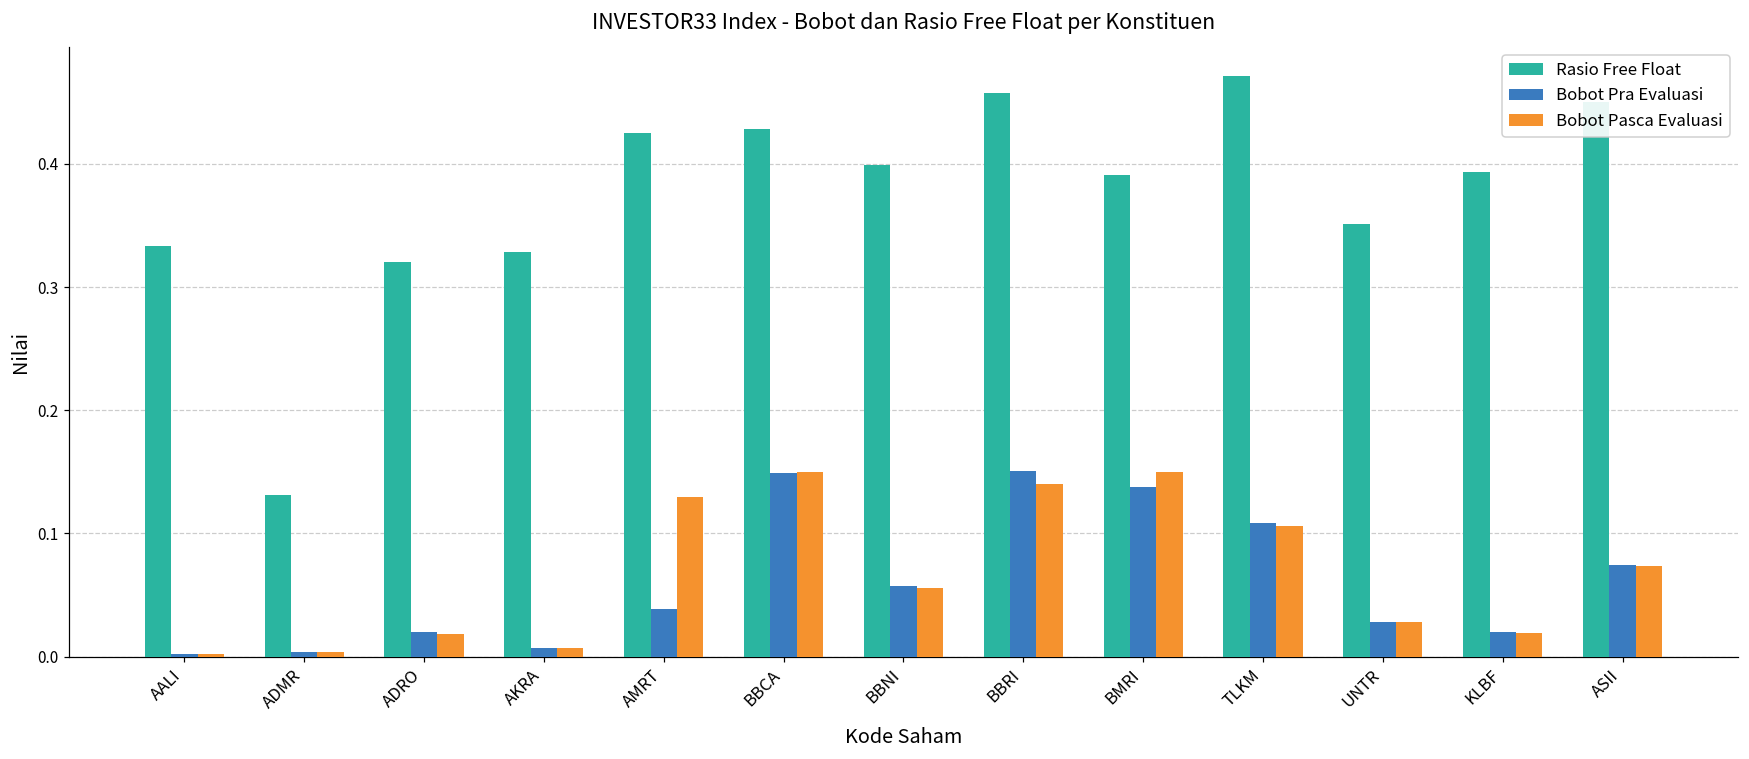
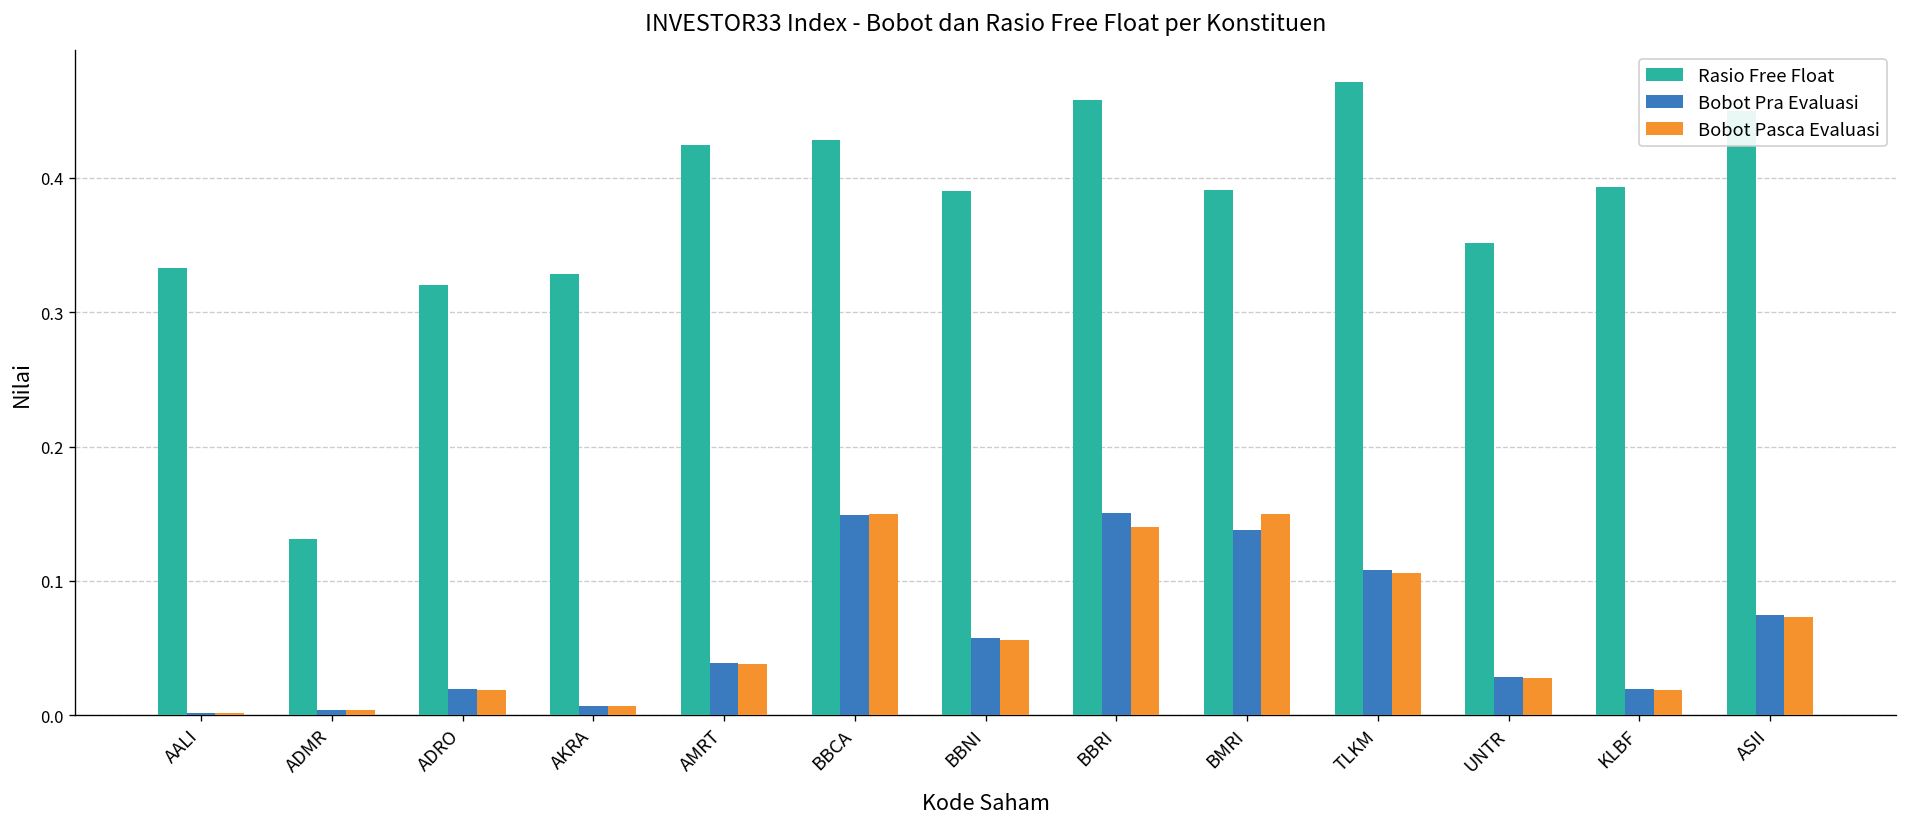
  {
    "Rasio Free Float": {
      "AALI": 0.333,
      "ADMR": 0.132,
      "ADRO": 0.320,
      "AKRA": 0.328,
      "AMRT": 0.425,
      "BBCA": 0.428,
-     "BBNI": 0.399,
+     "BBNI": 0.390,
      "BBRI": 0.458,
      "BMRI": 0.391,
      "TLKM": 0.471,
      "UNTR": 0.352,
      "KLBF": 0.393
    },
    "Bobot Pra Evaluasi": {
      "ADMR": 0.004,
      "ADRO": 0.020,
      "AKRA": 0.007,
      "AMRT": 0.039,
      "BBCA": 0.149,
      "BBNI": 0.057,
      "BBRI": 0.150,
      "BMRI": 0.138,
      "TLKM": 0.108,
      "UNTR": 0.028,
      "KLBF": 0.020,
      "ASII": 0.075
    },
    "Bobot Pasca Evaluasi": {
      "ADMR": 0.004,
      "ADRO": 0.018,
      "AKRA": 0.007,
-     "AMRT": 0.130,
+     "AMRT": 0.038,
      "BBCA": 0.150,
      "BBNI": 0.056,
      "BBRI": 0.140,
      "BMRI": 0.150,
      "TLKM": 0.106,
      "UNTR": 0.028,
      "KLBF": 0.019,
      "ASII": 0.073
    }
  }
